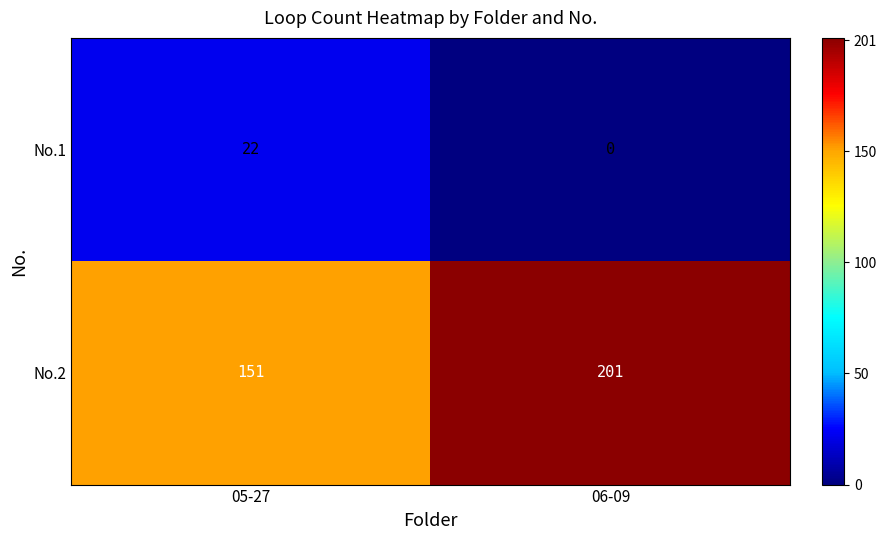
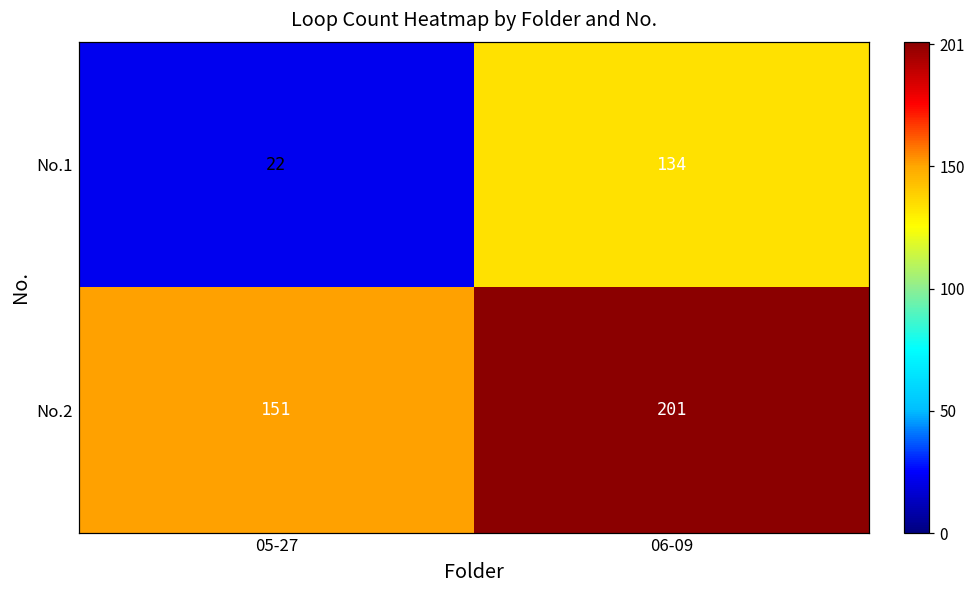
  {
    "No.1": {
      "05-27": 22,
-     "06-09": 0
+     "06-09": 134
    },
    "No.2": {
      "05-27": 151,
      "06-09": 201
    }
  }
